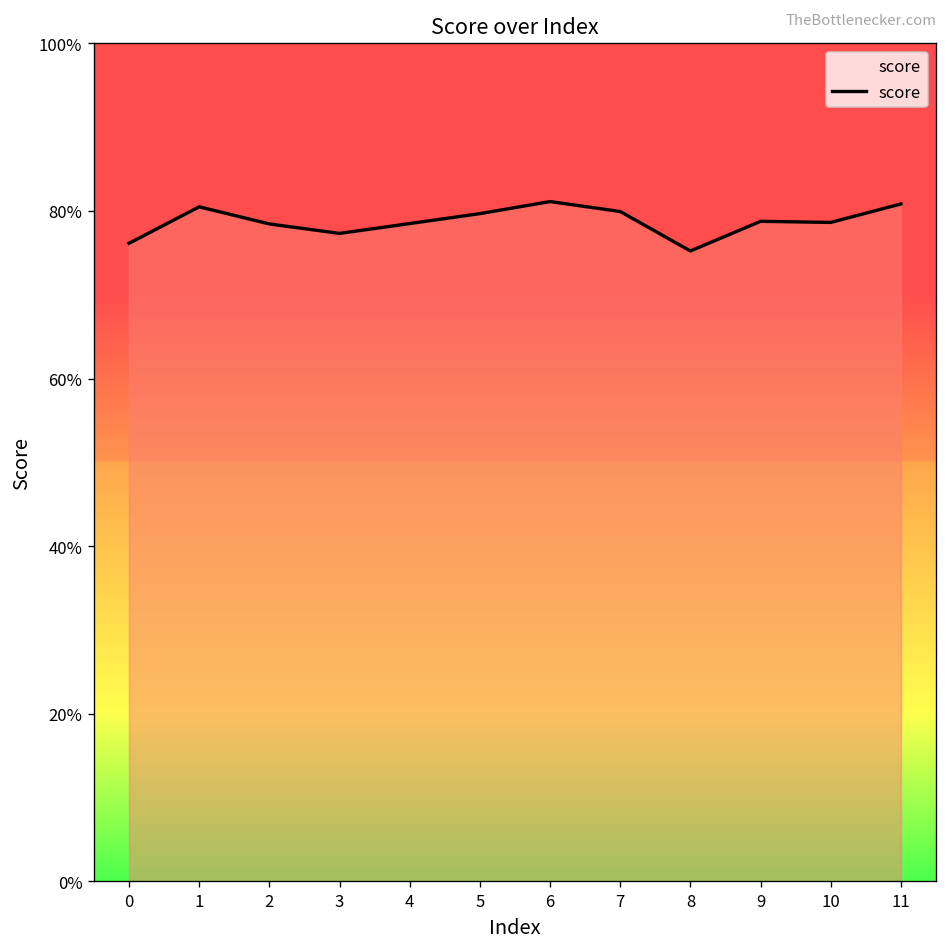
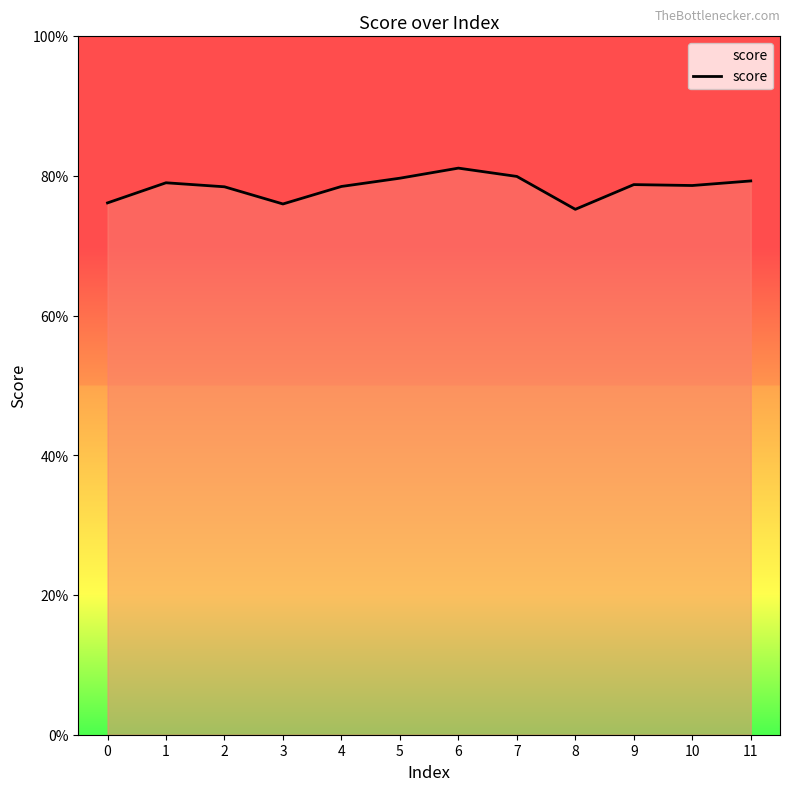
  {
    "0": "76%",
-   "1": "80%",
+   "1": "79%",
    "2": "78%",
-   "3": "77%",
+   "3": "76%",
    "4": "79%",
    "5": "80%",
    "6": "81%",
    "7": "80%",
    "8": "75%",
    "9": "79%",
    "10": "79%",
-   "11": "81%"
+   "11": "79%"
  }
